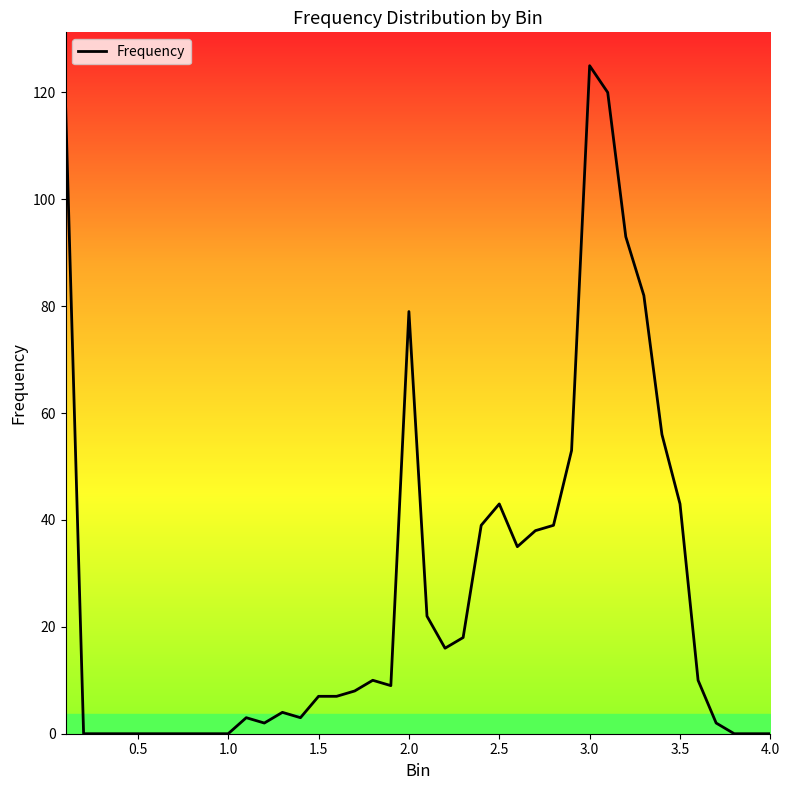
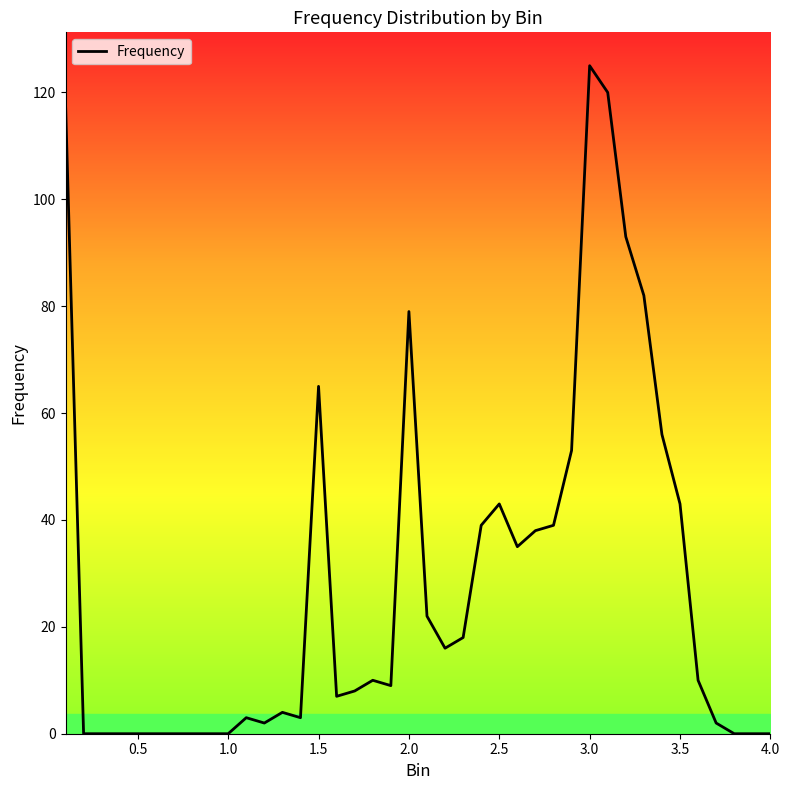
  {
    "Frequency": {
      "0.5": 0,
      "1.0": 0,
-     "1.5": 7,
+     "1.5": 65,
      "2.0": 79,
      "2.5": 43,
      "3.0": 125,
      "3.5": 43,
      "4.0": 0
    }
  }
